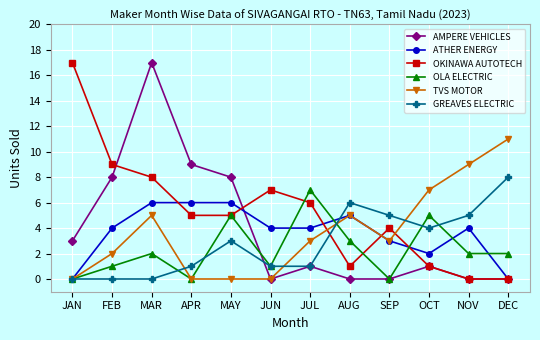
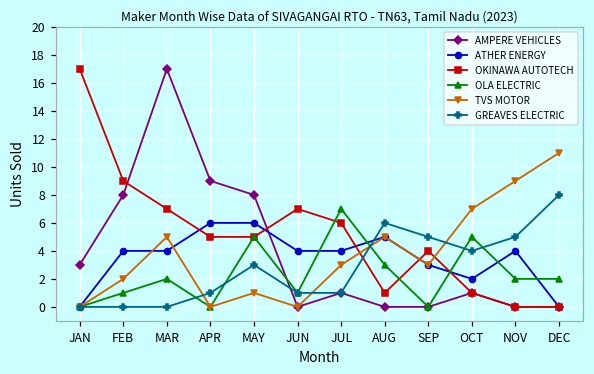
  {
    "AMPERE VEHICLES": {
      "JAN": 3,
      "FEB": 8,
      "MAR": 17,
      "APR": 9,
      "MAY": 8,
      "AUG": 0
    },
    "ATHER ENERGY": {
      "FEB": 4,
-     "MAR": 6,
+     "MAR": 4,
      "APR": 6,
      "MAY": 6,
      "JUN": 4,
      "JUL": 4,
      "OCT": 2,
      "NOV": 4
    },
    "OKINAWA AUTOTECH": {
      "JAN": 17,
      "FEB": 9,
-     "MAR": 8,
+     "MAR": 7,
      "APR": 5,
      "JUN": 7,
      "JUL": 6,
      "AUG": 1,
      "SEP": 4
    },
    "OLA ELECTRIC": {
      "FEB": 1,
      "MAR": 2,
      "JUL": 7,
      "AUG": 3,
      "OCT": 5,
      "NOV": 2,
      "DEC": 2
    },
    "TVS MOTOR": {
      "FEB": 2,
      "MAR": 5,
-     "MAY": 0,
+     "MAY": 1,
      "JUL": 3,
      "OCT": 7,
      "NOV": 9,
      "DEC": 11
    },
    "GREAVES ELECTRIC": {
      "FEB": 0,
      "MAR": 0,
      "APR": 1,
      "MAY": 3,
      "AUG": 6,
      "SEP": 5,
      "OCT": 4,
      "NOV": 5,
      "DEC": 8
    }
  }
